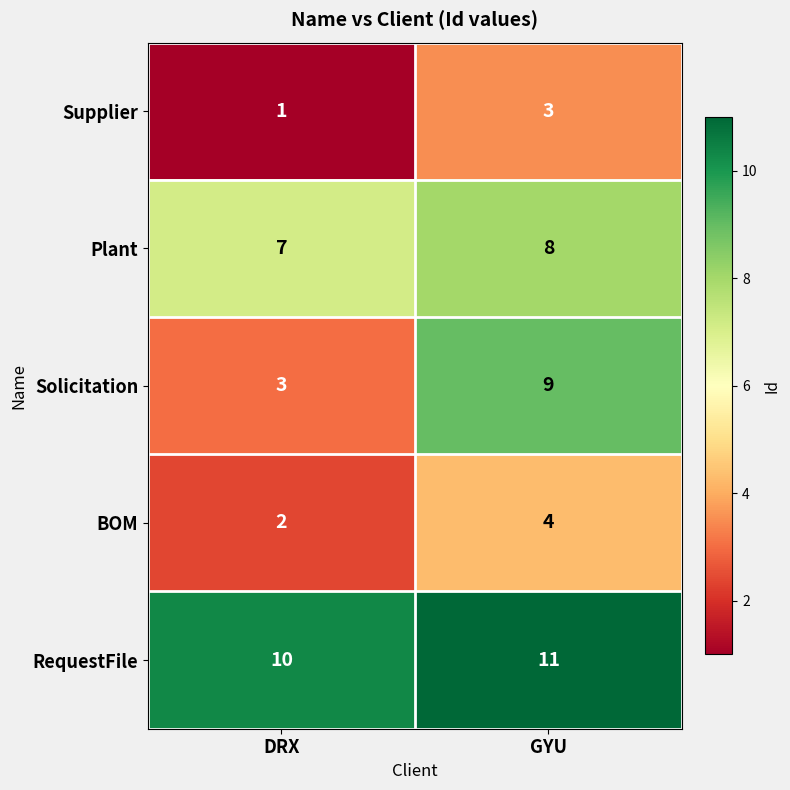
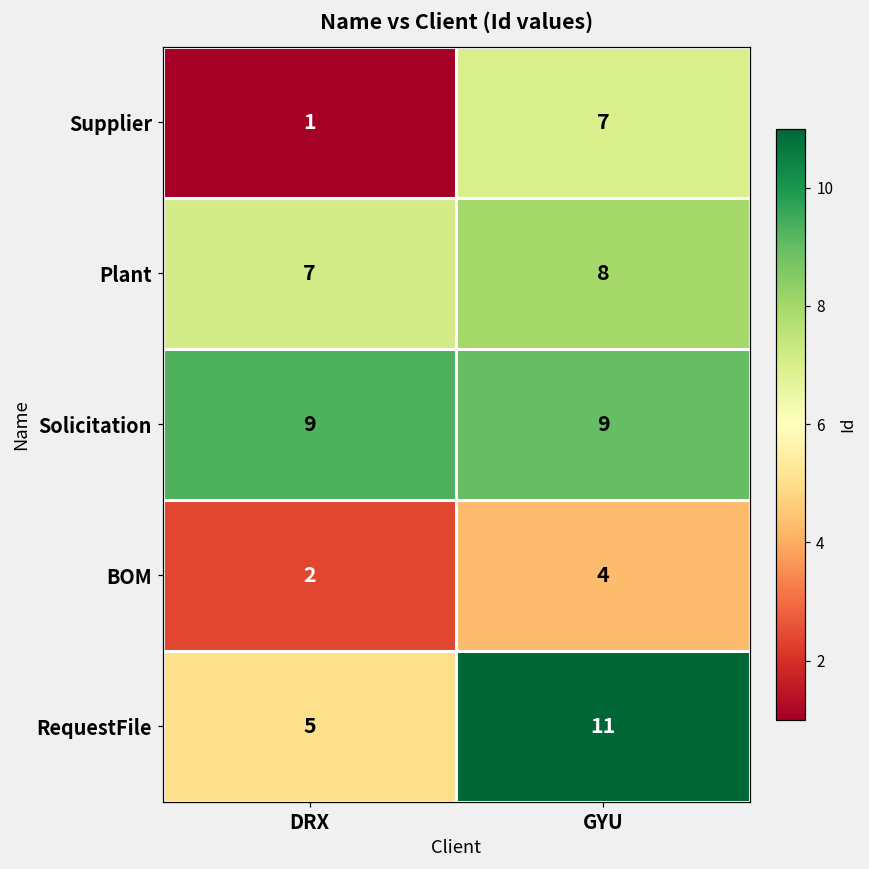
  {
    "Supplier": {
      "DRX": 1,
-     "GYU": 3
+     "GYU": 7
    },
    "Plant": {
      "DRX": 7,
      "GYU": 8
    },
    "Solicitation": {
-     "DRX": 3,
+     "DRX": 9,
      "GYU": 9
    },
    "BOM": {
      "DRX": 2,
      "GYU": 4
    },
    "RequestFile": {
-     "DRX": 10,
+     "DRX": 5,
      "GYU": 11
    }
  }
